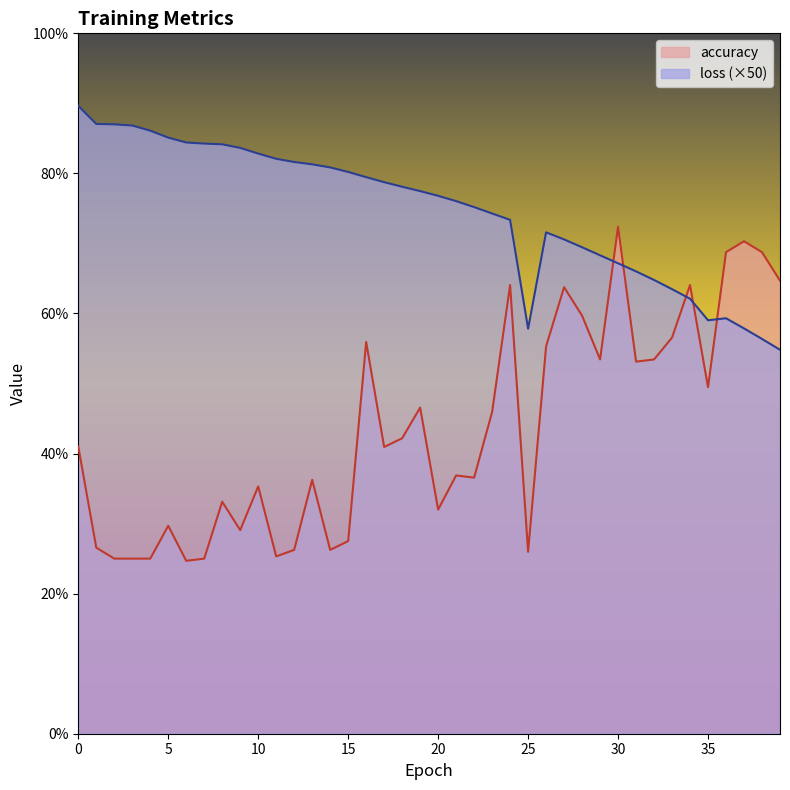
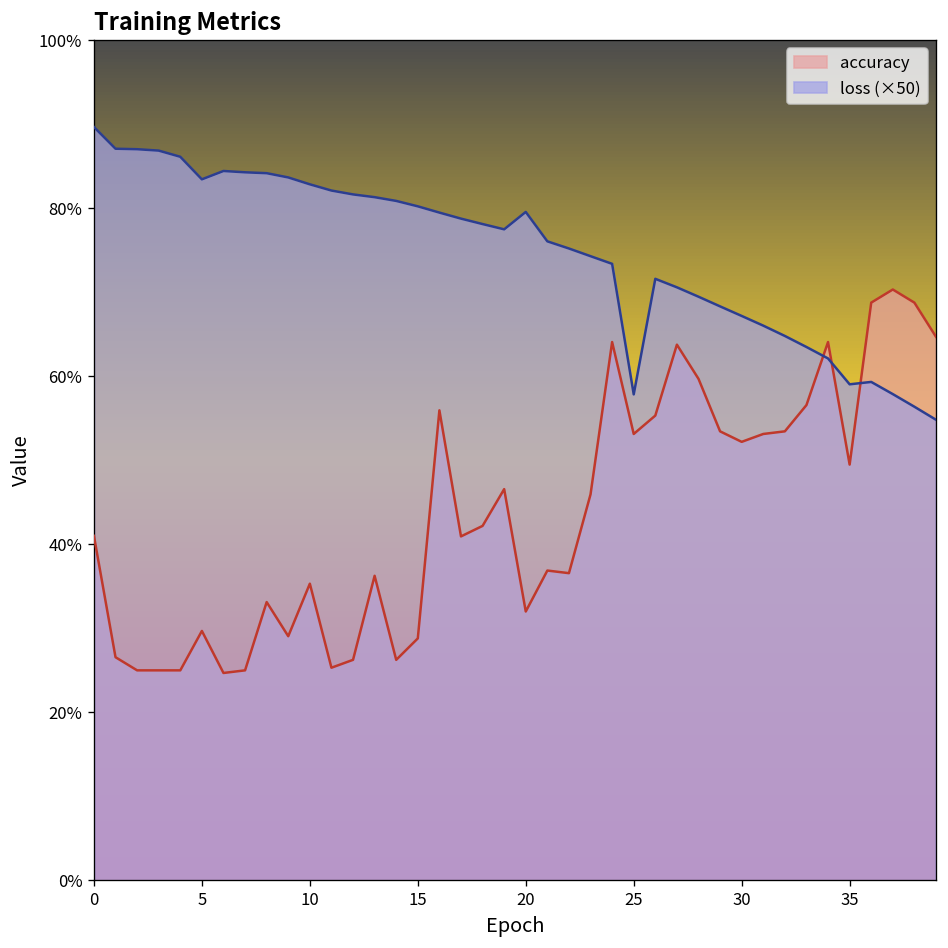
  {
    "accuracy": {
      "0": "41%",
      "5": "30%",
      "10": "35%",
-     "15": "28%",
+     "15": "29%",
      "20": "32%",
-     "25": "26%",
-     "30": "72%",
+     "25": "53%",
+     "30": "52%",
      "35": "49%"
    },
    "loss (×50)": {
      "0": "90%",
-     "5": "85%",
+     "5": "83%",
      "10": "83%",
      "15": "80%",
-     "20": "77%",
+     "20": "80%",
      "25": "58%",
      "30": "67%",
      "35": "59%"
    }
  }
